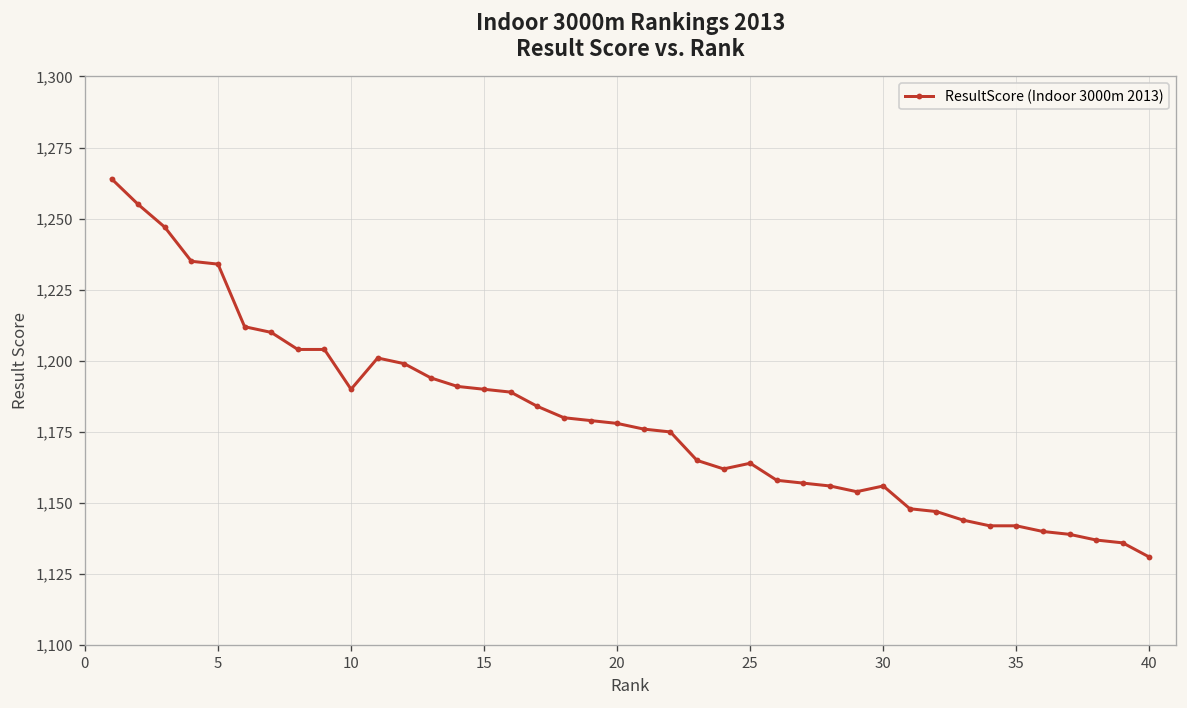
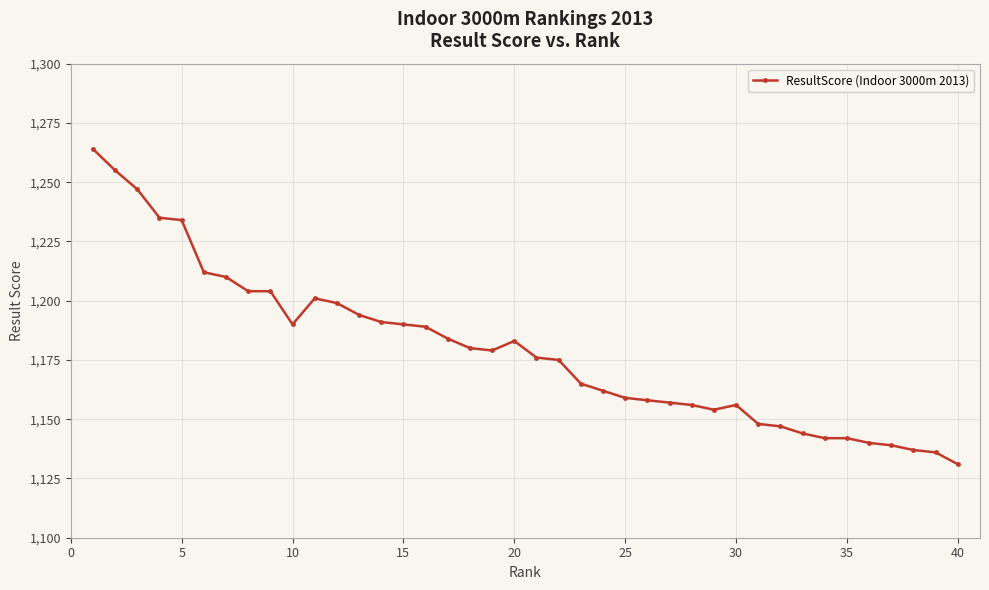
  {
    "5": "1,234",
    "10": "1,190",
    "15": "1,190",
-   "20": "1,178",
-   "25": "1,164",
+   "20": "1,183",
+   "25": "1,159",
    "30": "1,156",
    "35": "1,142",
    "40": "1,131"
  }
